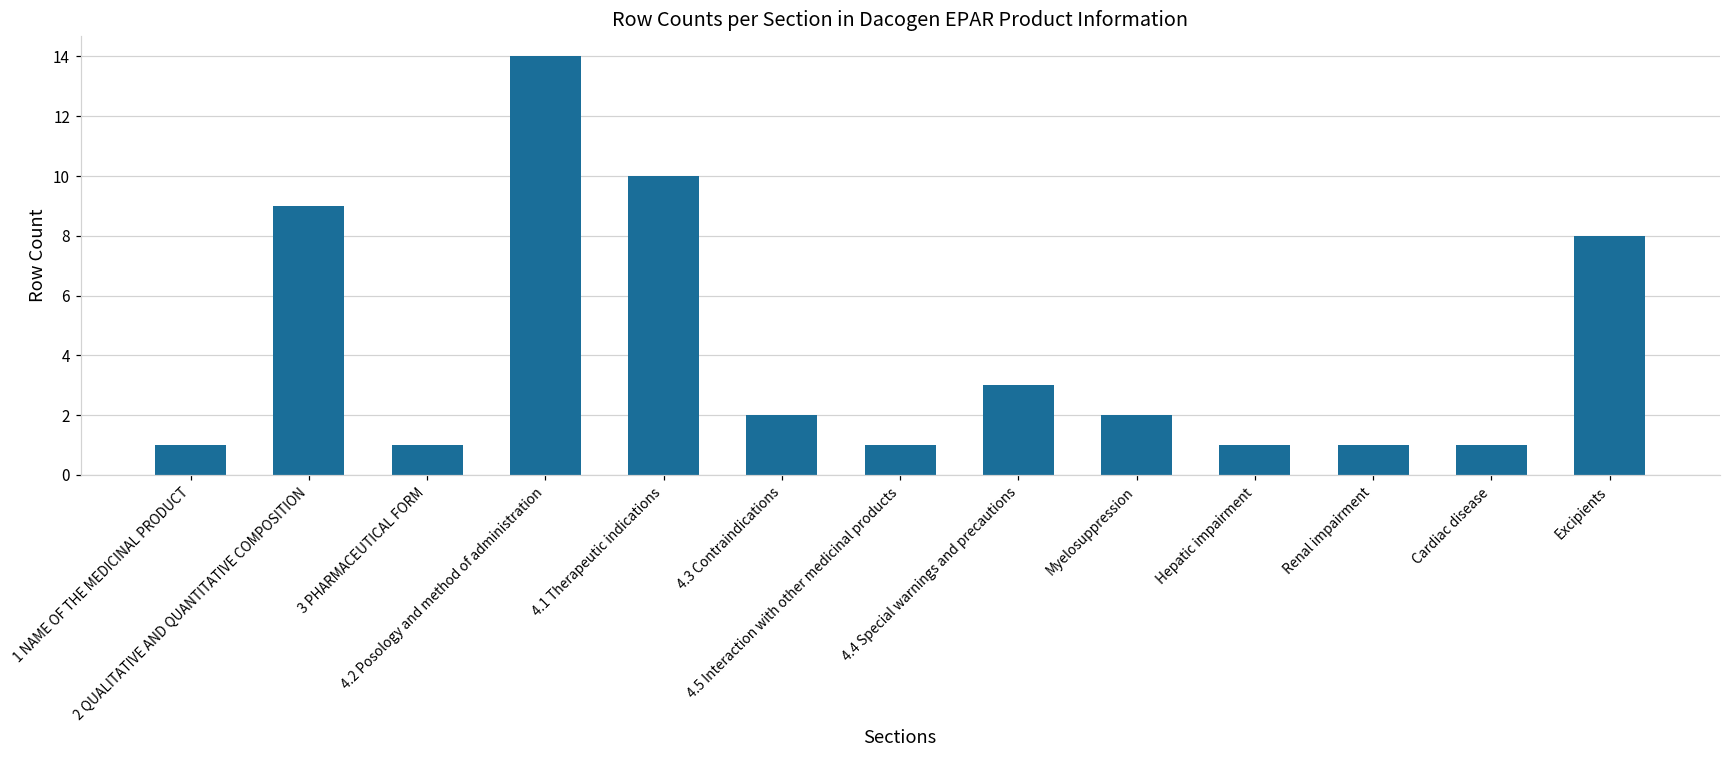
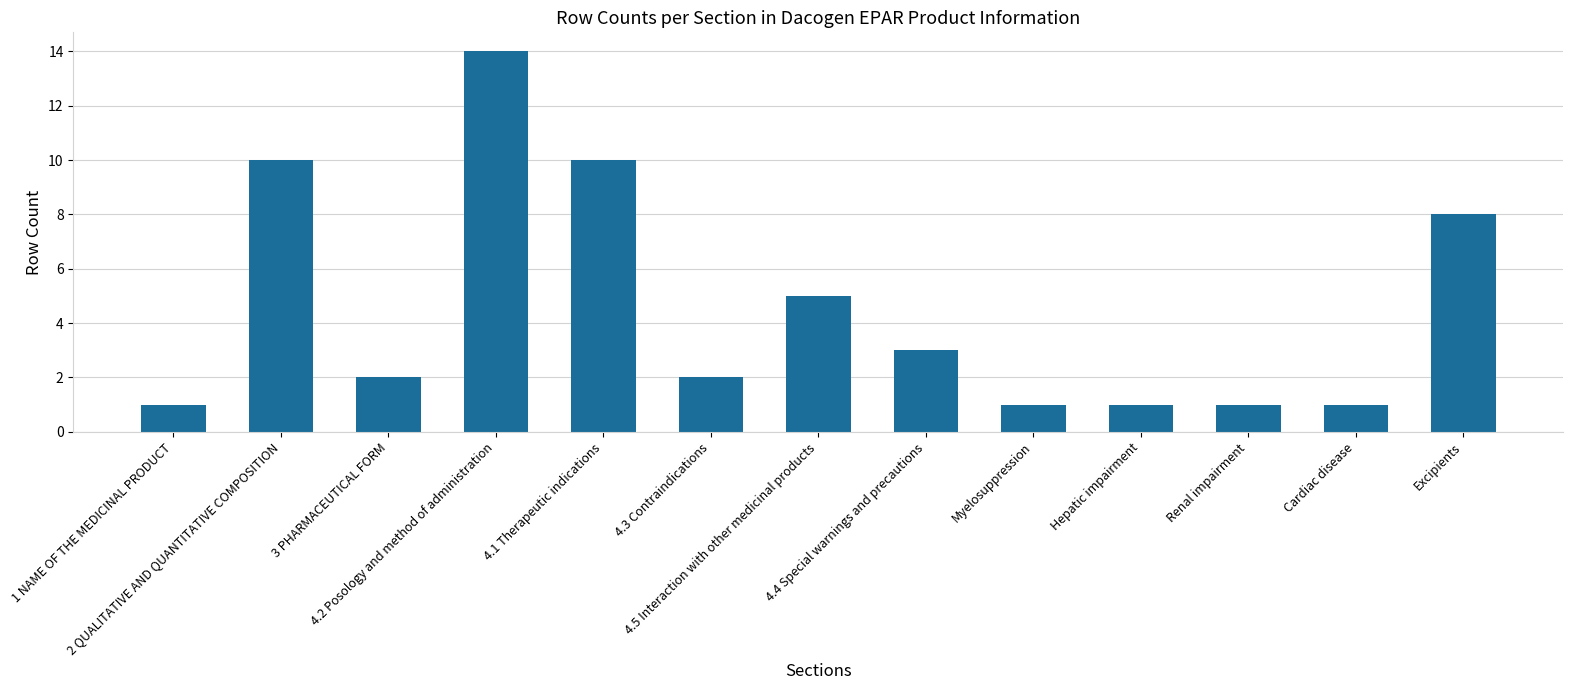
  {
    "1 NAME OF THE MEDICINAL PRODUCT": 1,
-   "2 QUALITATIVE AND QUANTITATIVE COMPOSITION": 9,
-   "3 PHARMACEUTICAL FORM": 1,
+   "2 QUALITATIVE AND QUANTITATIVE COMPOSITION": 10,
+   "3 PHARMACEUTICAL FORM": 2,
    "4.2 Posology and method of administration": 14,
    "4.1 Therapeutic indications": 10,
    "4.3 Contraindications": 2,
-   "4.5 Interaction with other medicinal products": 1,
+   "4.5 Interaction with other medicinal products": 5,
    "4.4 Special warnings and precautions": 3,
-   "Myelosuppression": 2,
+   "Myelosuppression": 1,
    "Hepatic impairment": 1,
    "Renal impairment": 1,
    "Cardiac disease": 1,
    "Excipients": 8
  }
